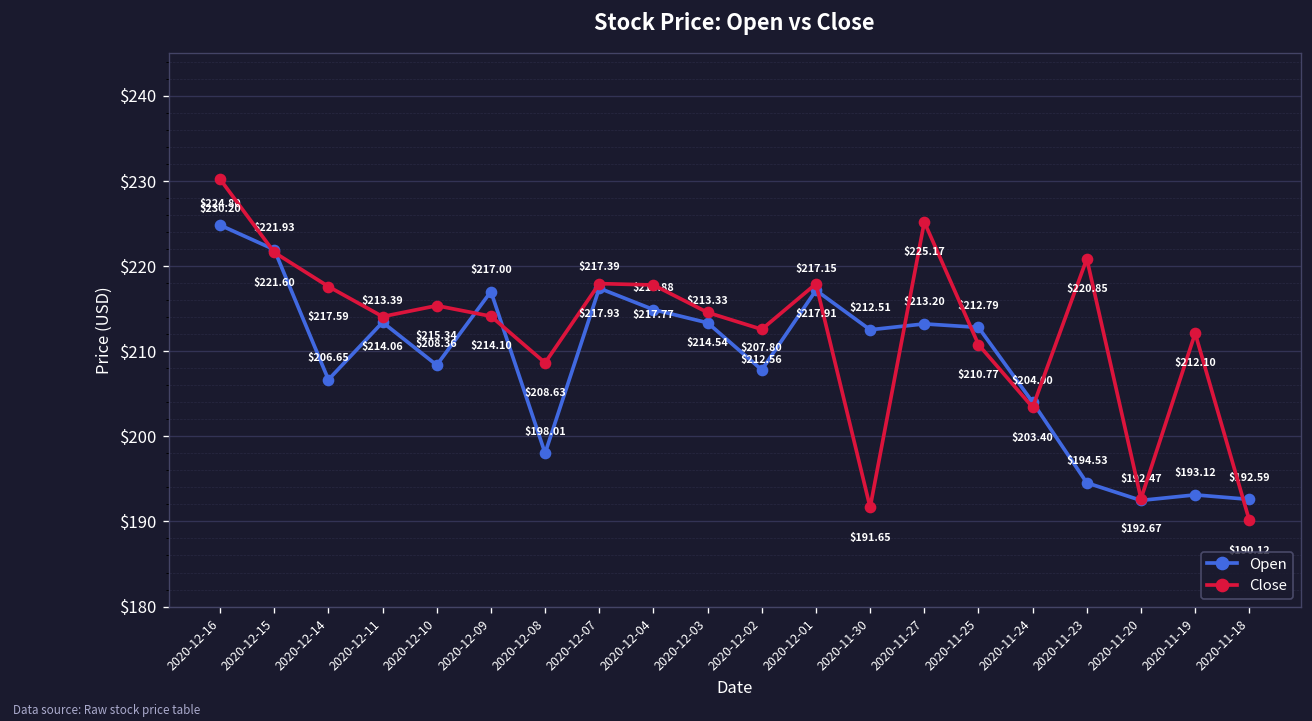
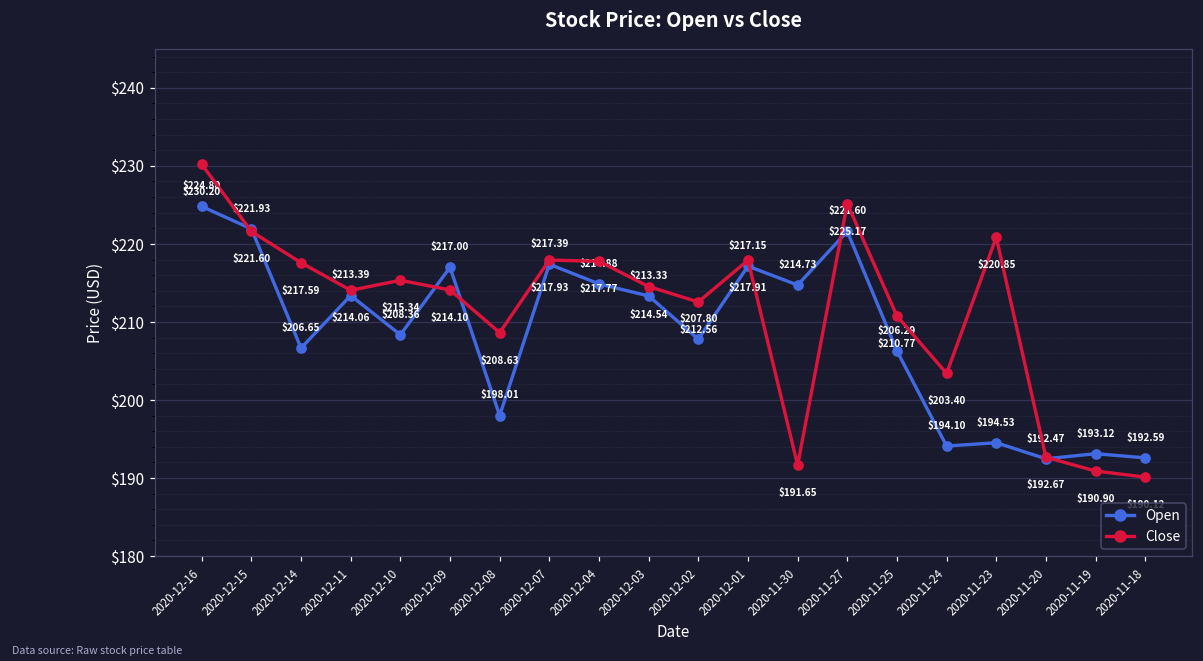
  {
    "Open": {
      "2020-12-14": "$206.65",
      "2020-12-11": "$213.39",
      "2020-12-09": "$217.00",
      "2020-12-08": "$198.01",
      "2020-12-07": "$217.39",
      "2020-12-03": "$213.33",
      "2020-12-02": "$207.80",
      "2020-12-01": "$217.15",
-     "2020-11-30": "$212.51",
-     "2020-11-27": "$213.20",
-     "2020-11-25": "$212.79",
-     "2020-11-24": "$204.00",
+     "2020-11-30": "$214.73",
+     "2020-11-27": "$221.60",
+     "2020-11-25": "$206.29",
+     "2020-11-24": "$194.10",
      "2020-11-23": "$194.53",
      "2020-11-19": "$193.12",
      "2020-11-18": "$192.59"
    },
    "Close": {
      "2020-12-14": "$217.59",
      "2020-12-11": "$214.06",
      "2020-12-09": "$214.10",
      "2020-12-08": "$208.63",
      "2020-12-07": "$217.93",
      "2020-12-03": "$214.54",
      "2020-12-02": "$212.56",
      "2020-12-01": "$217.91",
      "2020-11-30": "$191.65",
      "2020-11-24": "$203.40",
      "2020-11-23": "$220.85",
-     "2020-11-19": "$212.10"
+     "2020-11-19": "$190.90"
    }
  }
